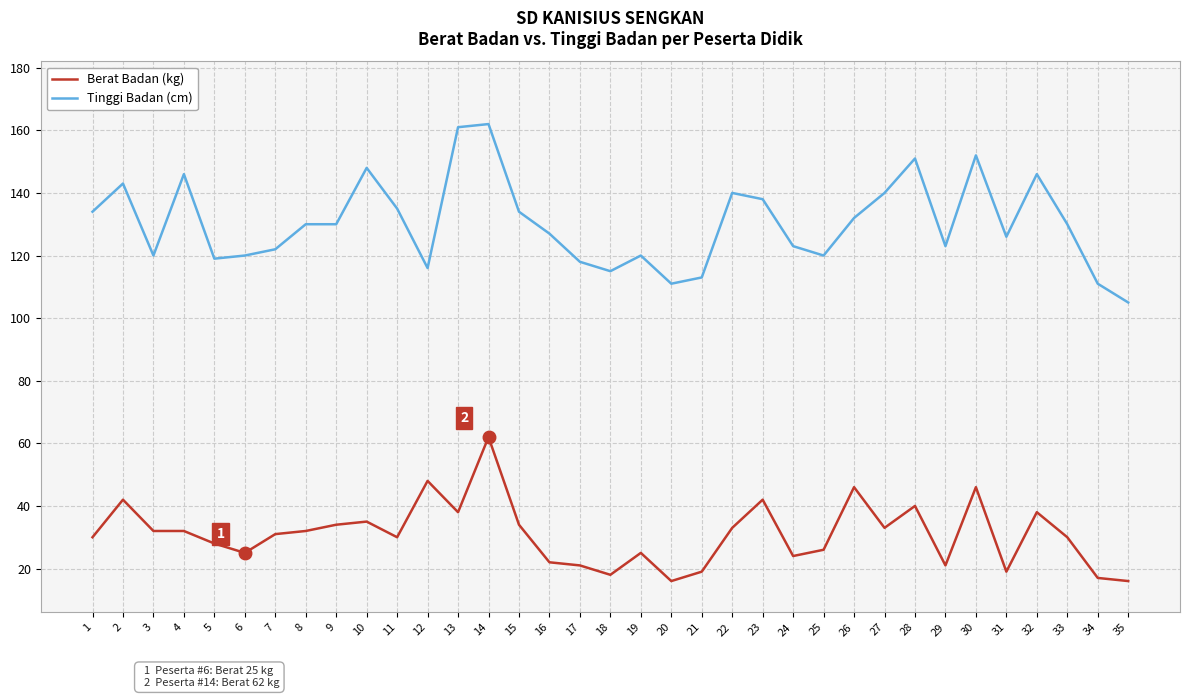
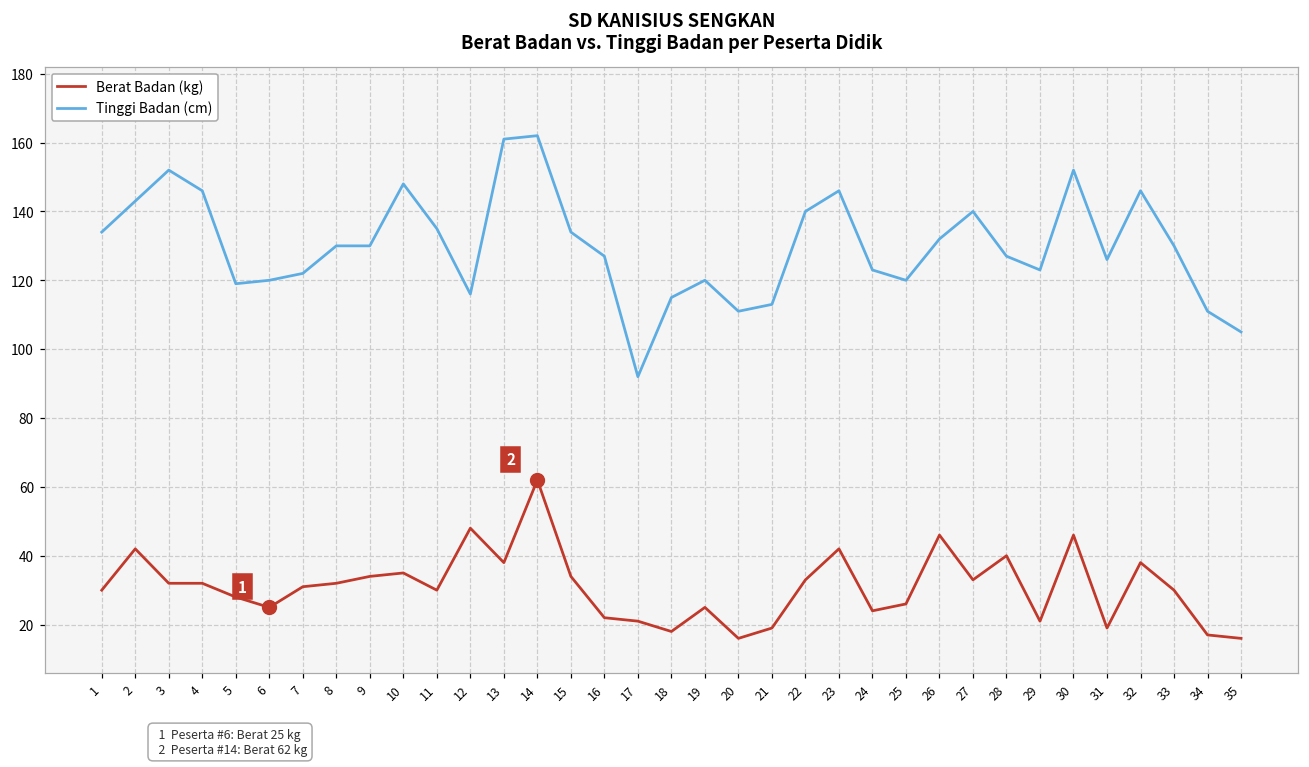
  {
    "Tinggi Badan (cm)": {
      "1": 134,
      "2": 143,
-     "3": 120,
+     "3": 152,
      "4": 146,
      "5": 119,
      "6": 120,
      "7": 122,
      "8": 130,
      "9": 130,
      "10": 148,
      "11": 135,
      "12": 116,
      "13": 161,
      "14": 162,
      "15": 134,
      "16": 127,
-     "17": 118,
+     "17": 92,
      "18": 115,
      "19": 120,
      "20": 111,
      "21": 113,
      "22": 140,
-     "23": 138,
+     "23": 146,
      "24": 123,
      "25": 120,
      "26": 132,
      "27": 140,
-     "28": 151,
+     "28": 127,
      "29": 123,
      "30": 152,
      "31": 126,
      "32": 146,
      "33": 130,
      "34": 111,
      "35": 105
    }
  }
